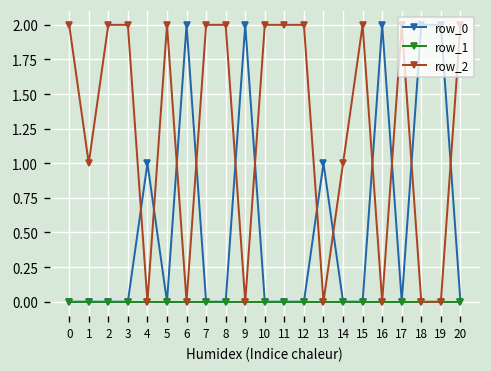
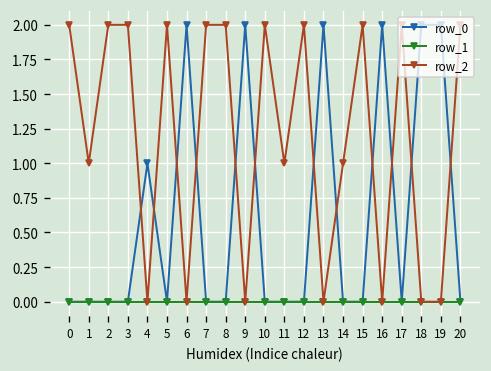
  {
    "row_0": {
      "4": 1,
      "6": 2,
      "9": 2,
-     "13": 1,
+     "13": 2,
      "16": 2
    },
    "row_2": {
      "0": 2,
      "1": 1,
      "2": 2,
      "3": 2,
      "5": 2,
      "7": 2,
      "8": 2,
      "10": 2,
-     "11": 2,
+     "11": 1,
      "12": 2,
      "14": 1,
      "15": 2
    }
  }
